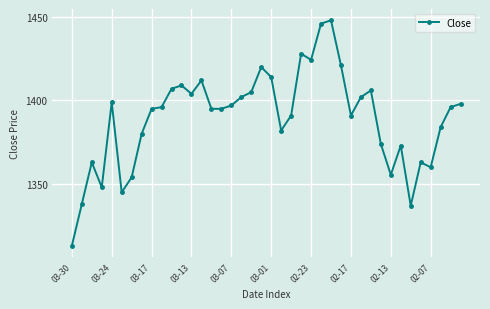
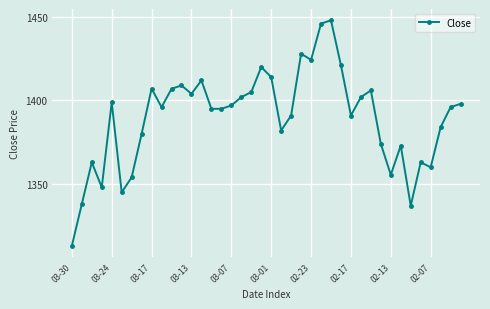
  {
    "03-30": 1313,
    "03-24": 1399,
-   "03-17": 1395,
+   "03-17": 1407,
    "03-13": 1404,
    "03-07": 1397,
    "03-01": 1414,
    "02-23": 1424,
    "02-17": 1391,
    "02-13": 1356,
    "02-07": 1360
  }
